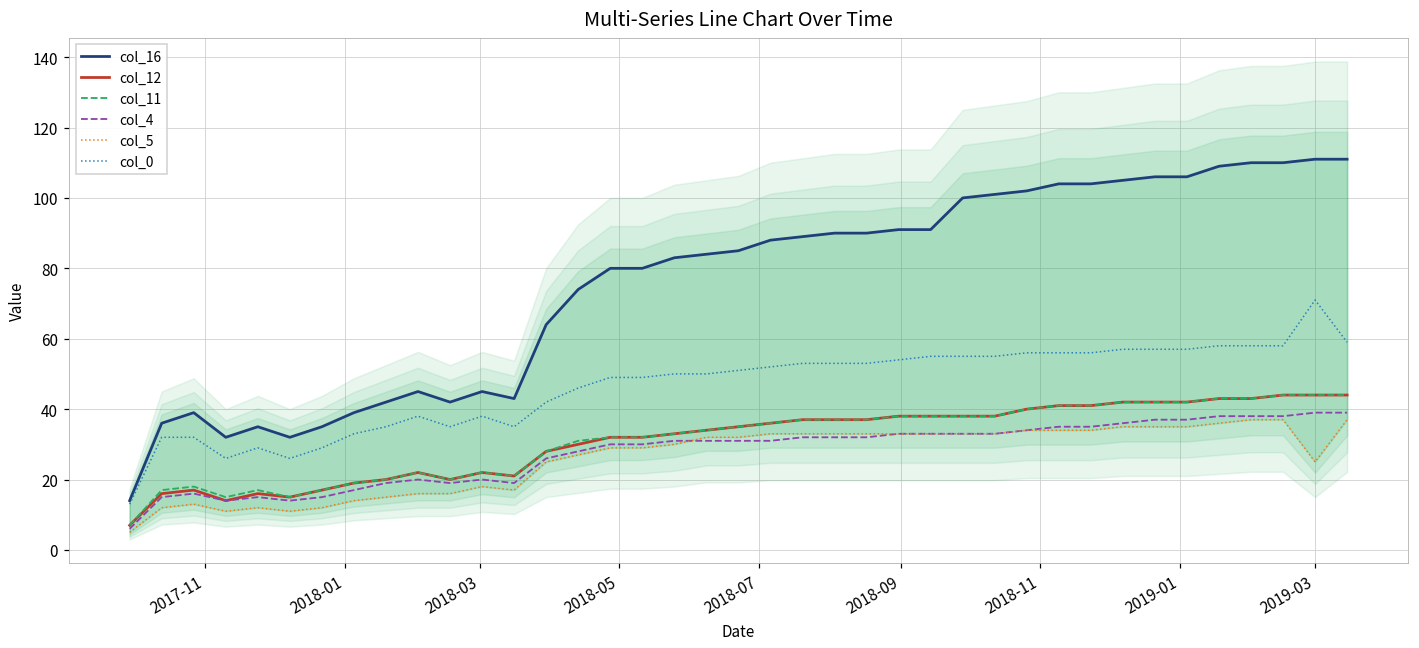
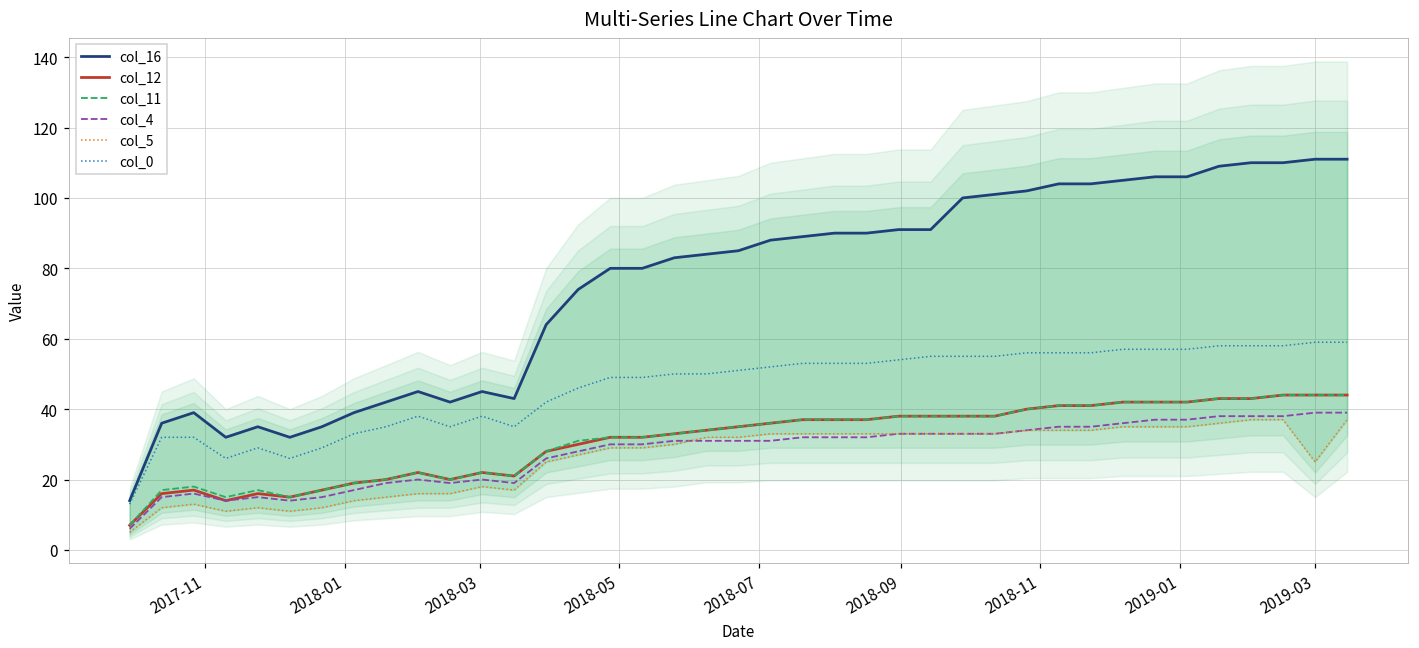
  {
    "col_16": {
      "2019-03": 111
    },
    "col_4": {
      "2019-03": 39
    },
    "col_5": {
      "2019-03": 25
    },
    "col_0": {
-     "2019-03": 71
+     "2019-03": 59
    }
  }
